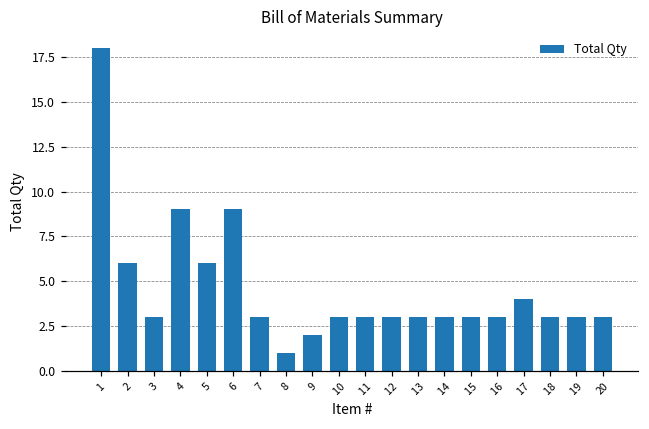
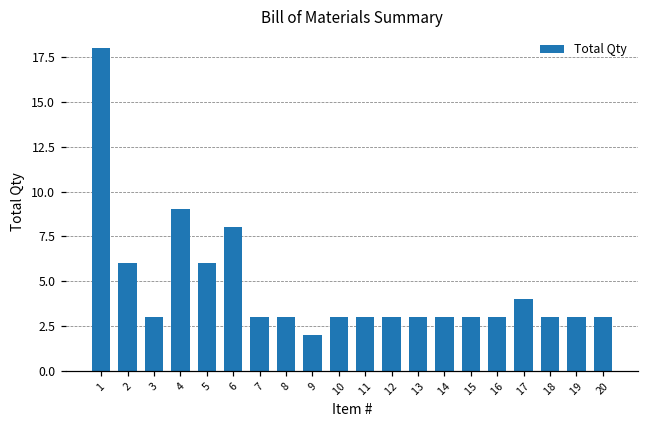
  {
    "1": 18,
    "2": 6,
    "3": 3,
    "4": 9,
    "5": 6,
-   "6": 9,
+   "6": 8,
    "7": 3,
-   "8": 1,
+   "8": 3,
    "9": 2,
    "10": 3,
    "11": 3,
    "12": 3,
    "13": 3,
    "14": 3,
    "15": 3,
    "16": 3,
    "17": 4,
    "18": 3,
    "19": 3,
    "20": 3
  }
